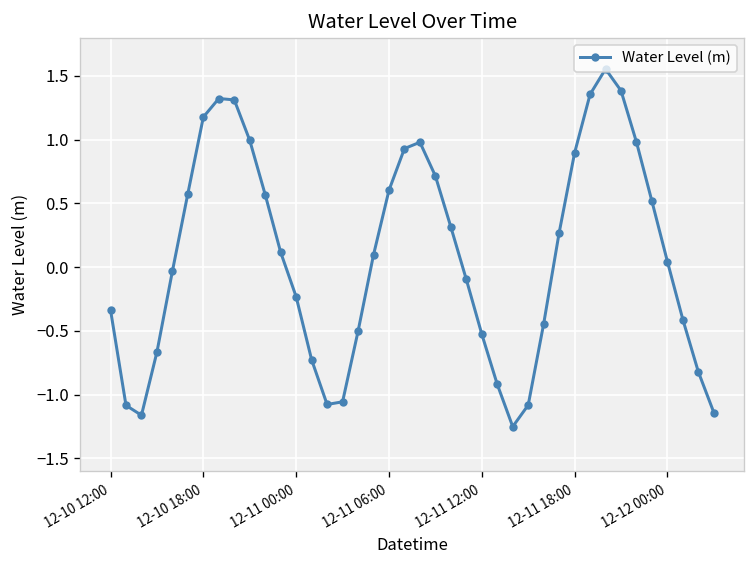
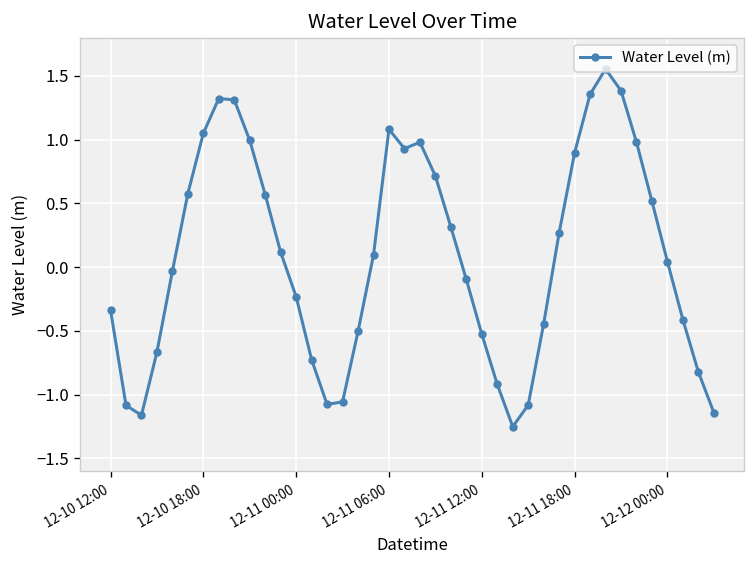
  {
    "12-10 12:00": -0.34,
-   "12-10 18:00": 1.18,
+   "12-10 18:00": 1.05,
    "12-11 00:00": -0.23,
-   "12-11 06:00": 0.60,
+   "12-11 06:00": 1.08,
    "12-11 12:00": -0.52,
    "12-11 18:00": 0.90,
    "12-12 00:00": 0.04
  }
